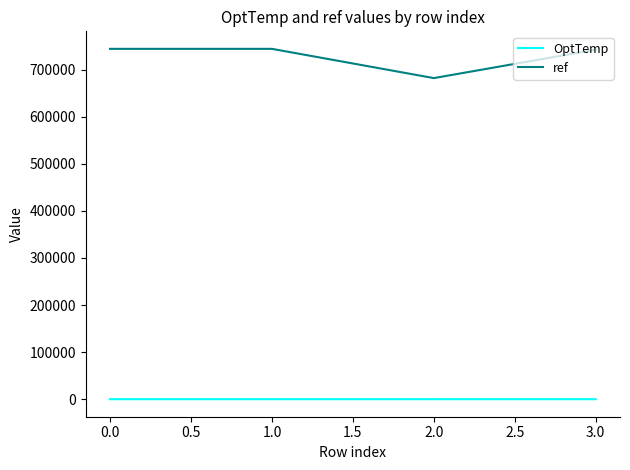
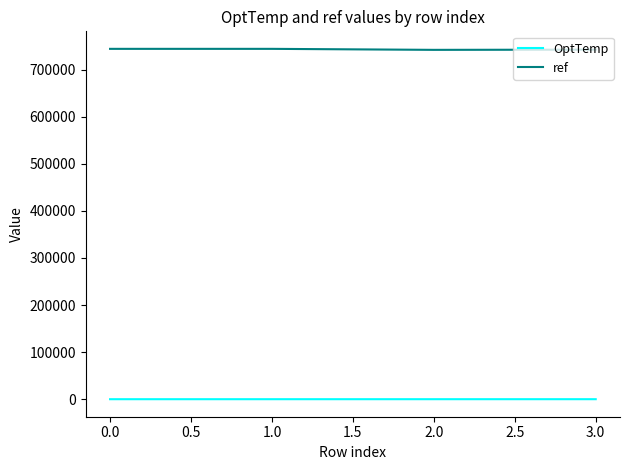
  {
    "OptTemp": {
      "0.0": 0,
      "1.0": 0,
      "2.0": 0,
      "3.0": 0
    },
    "ref": {
      "0.0": 740000,
      "1.0": 740000,
-     "2.0": 680000
+     "2.0": 740000
    }
  }
